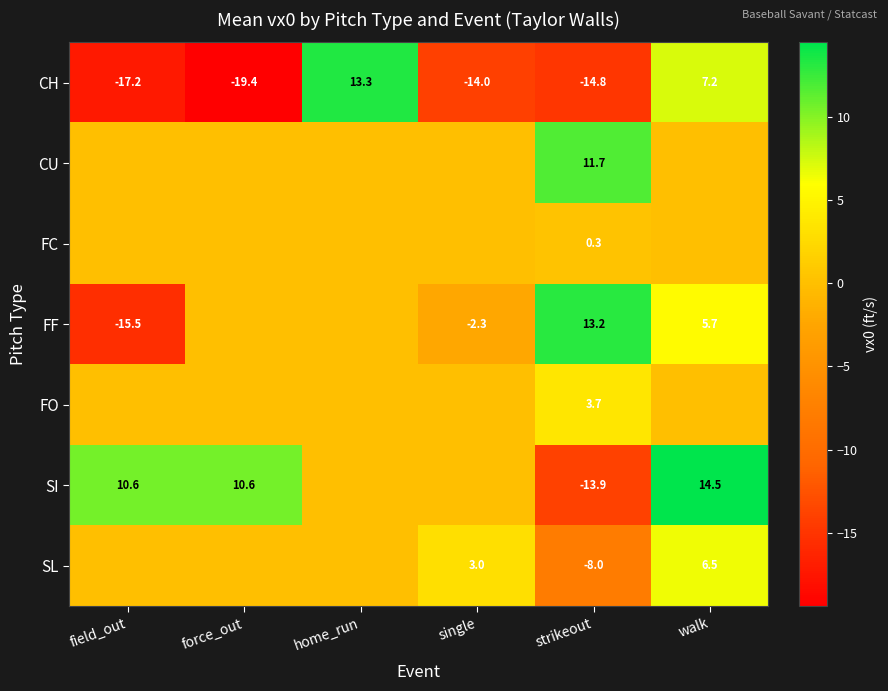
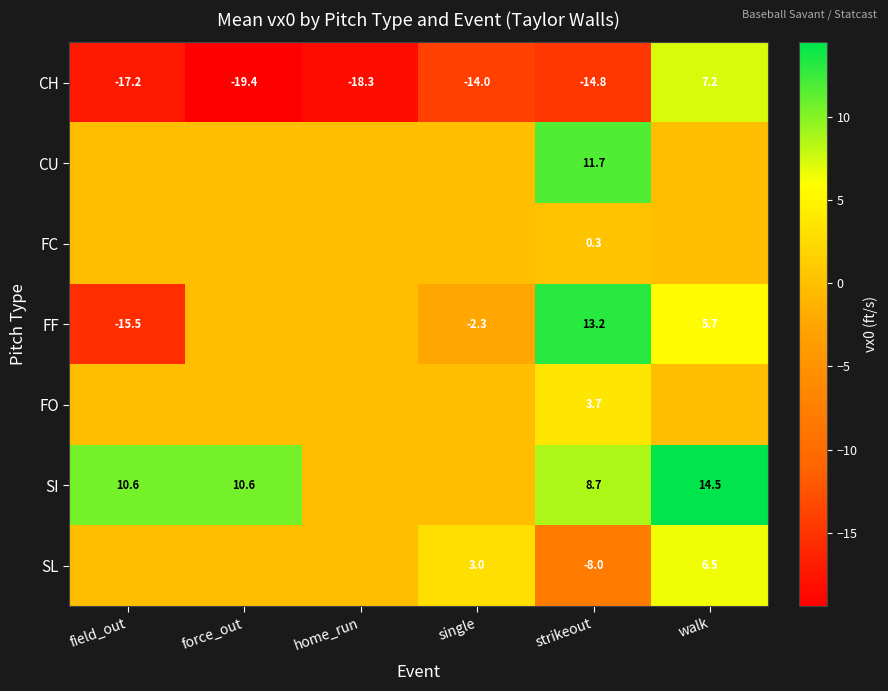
  {
    "CH": {
      "field_out": -17.2,
      "force_out": -19.4,
-     "home_run": 13.3,
+     "home_run": -18.3,
      "single": -14.0,
      "strikeout": -14.8,
      "walk": 7.2
    },
    "CU": {
      "strikeout": 11.7
    },
    "FC": {
      "strikeout": 0.3
    },
    "FF": {
      "field_out": -15.5,
      "single": -2.3,
      "strikeout": 13.2,
      "walk": 5.7
    },
    "FO": {
      "strikeout": 3.7
    },
    "SI": {
      "field_out": 10.6,
      "force_out": 10.6,
-     "strikeout": -13.9,
+     "strikeout": 8.7,
      "walk": 14.5
    },
    "SL": {
      "single": 3.0,
      "strikeout": -8.0,
      "walk": 6.5
    }
  }
